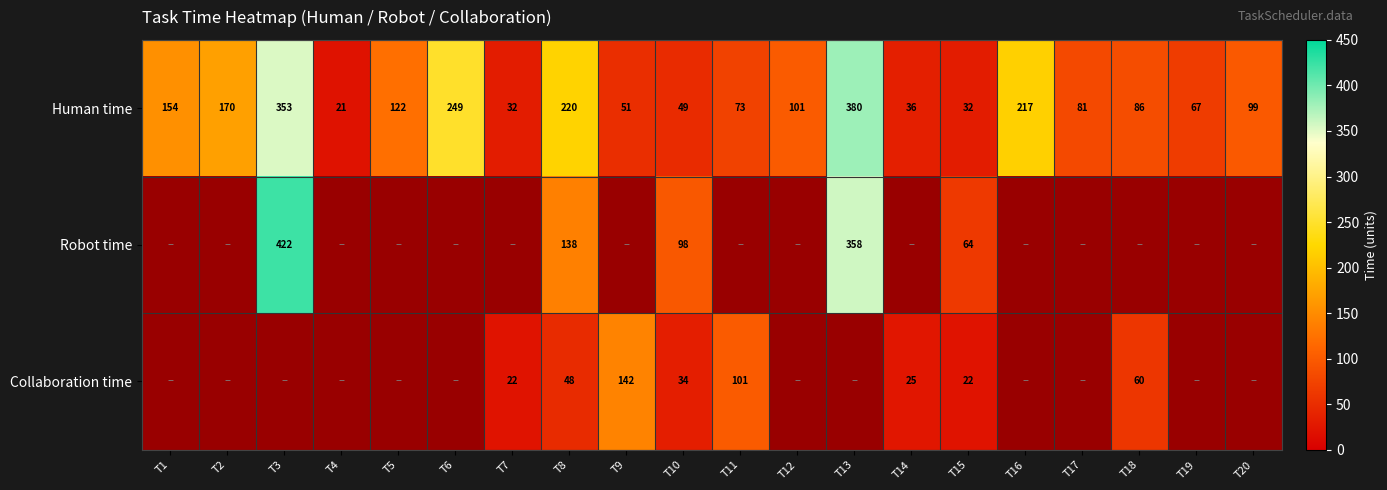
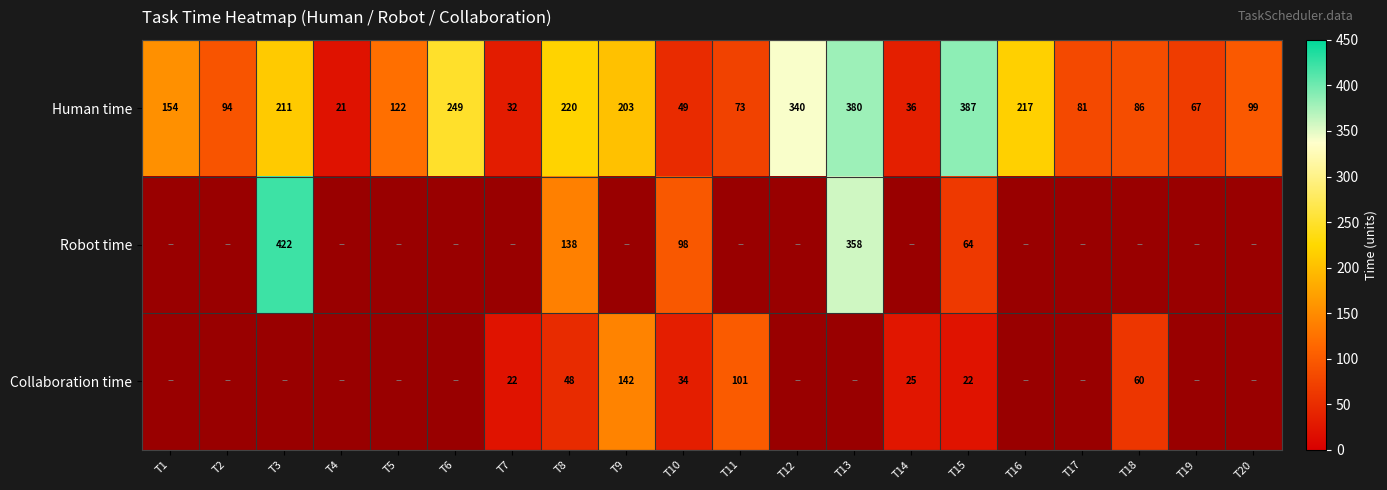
  {
    "Human time": {
      "T1": 154,
-     "T2": 170,
-     "T3": 353,
+     "T2": 94,
+     "T3": 211,
      "T4": 21,
      "T5": 122,
      "T6": 249,
      "T7": 32,
      "T8": 220,
-     "T9": 51,
+     "T9": 203,
      "T10": 49,
      "T11": 73,
-     "T12": 101,
+     "T12": 340,
      "T13": 380,
      "T14": 36,
-     "T15": 32,
+     "T15": 387,
      "T16": 217,
      "T17": 81,
      "T18": 86,
      "T19": 67,
      "T20": 99
    },
    "Robot time": {
      "T3": 422,
      "T8": 138,
      "T10": 98,
      "T13": 358,
      "T15": 64
    },
    "Collaboration time": {
      "T7": 22,
      "T8": 48,
      "T9": 142,
      "T10": 34,
      "T11": 101,
      "T14": 25,
      "T15": 22,
      "T18": 60
    }
  }
